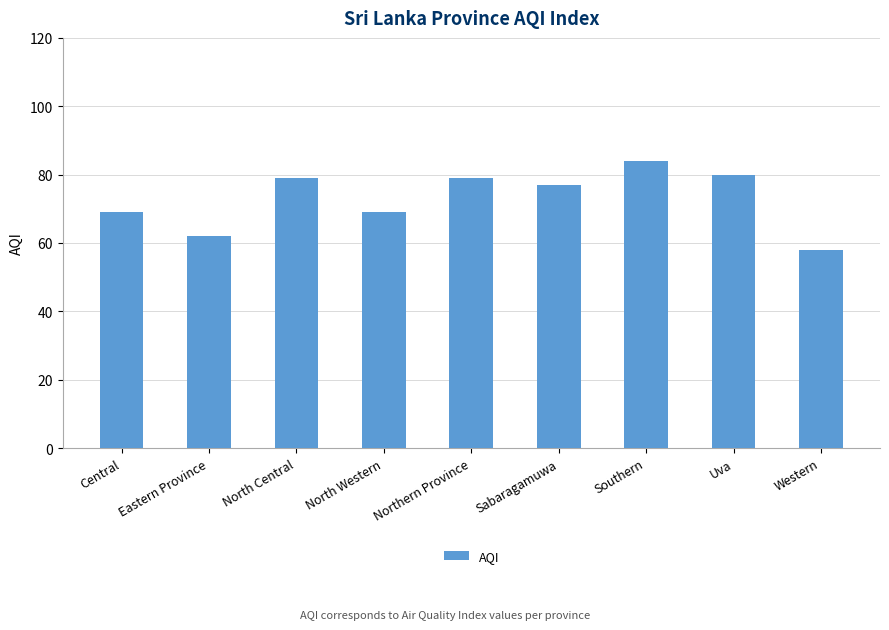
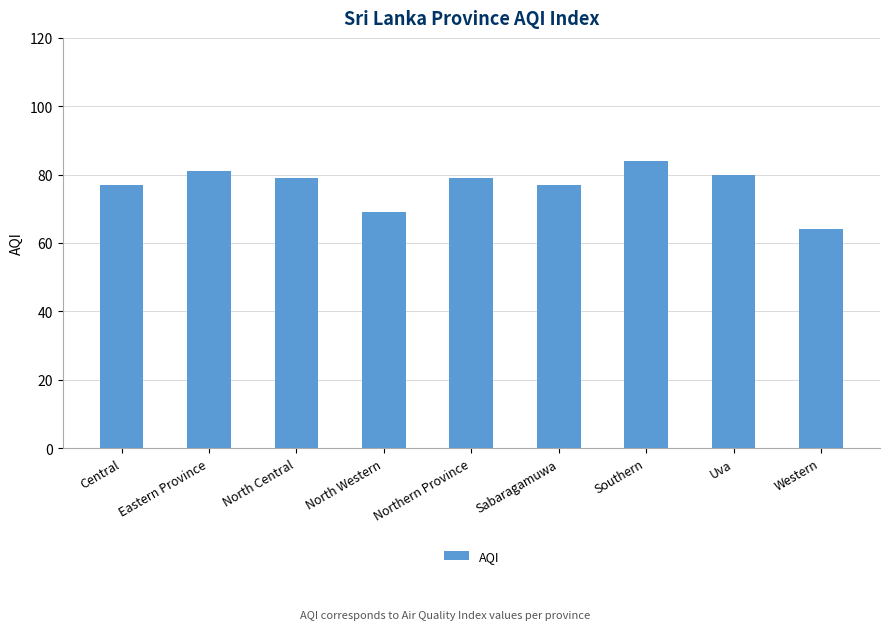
  {
-   "Central": 69,
-   "Eastern Province": 62,
+   "Central": 77,
+   "Eastern Province": 81,
    "North Central": 79,
    "North Western": 69,
    "Northern Province": 79,
    "Sabaragamuwa": 77,
    "Southern": 84,
    "Uva": 80,
-   "Western": 58
+   "Western": 64
  }
